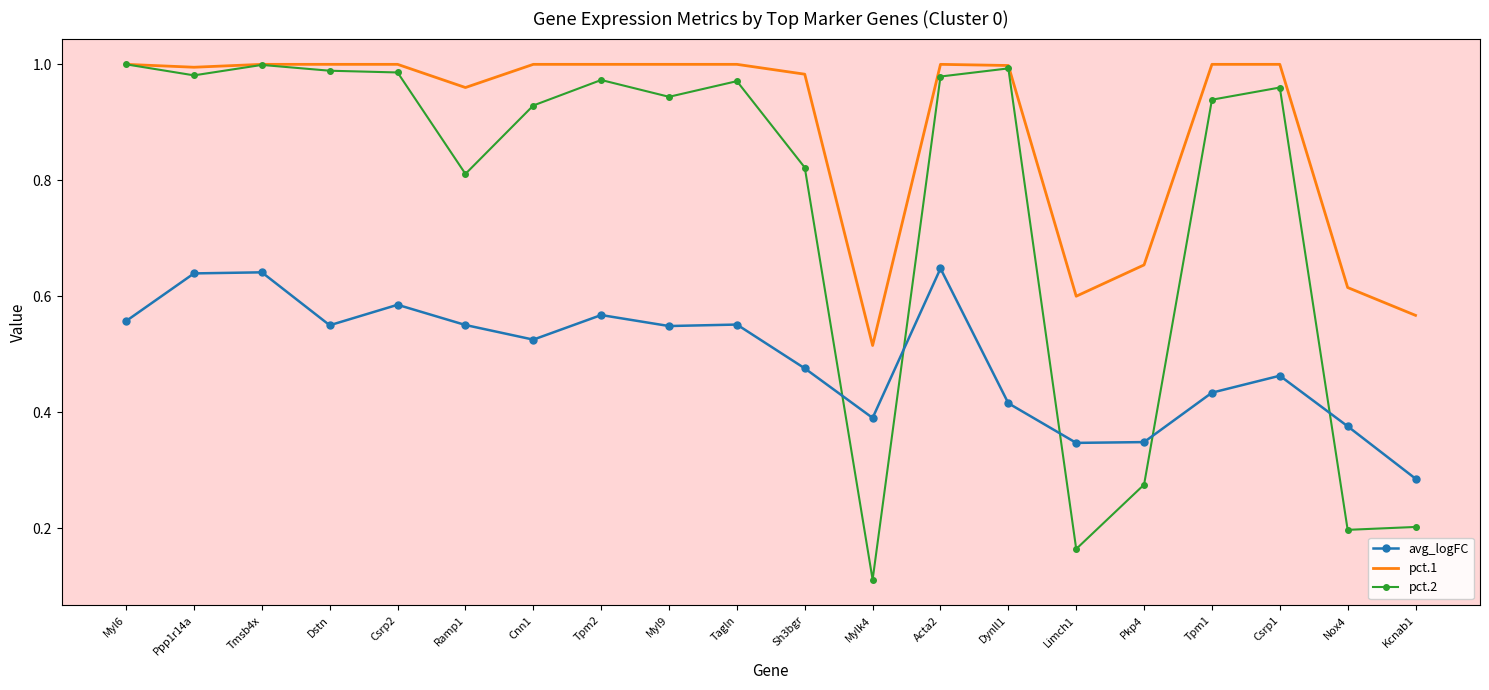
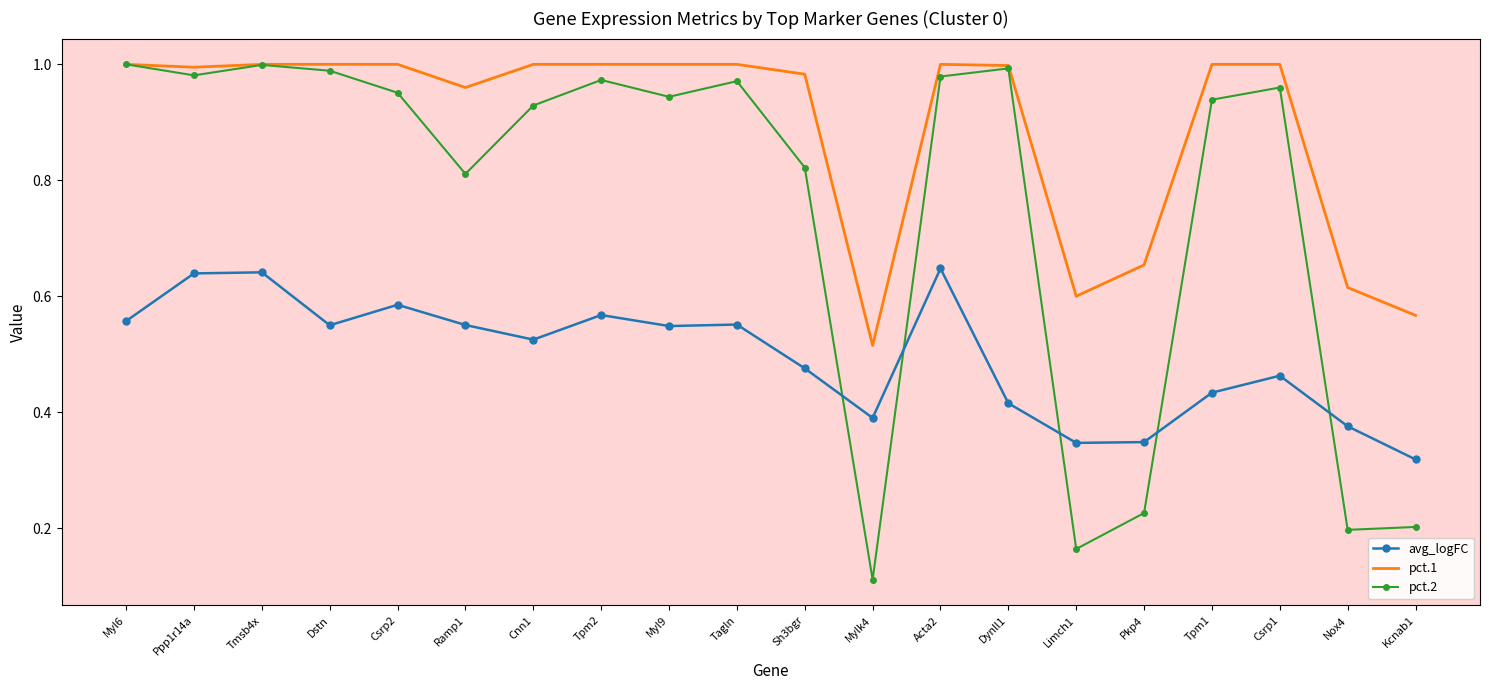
  {
    "avg_logFC": {
      "Myl6": 0.56,
      "Ppp1r14a": 0.64,
      "Tmsb4x": 0.64,
      "Dstn": 0.55,
      "Csrp2": 0.59,
      "Ramp1": 0.55,
      "Cnn1": 0.53,
      "Tpm2": 0.57,
      "Myl9": 0.55,
      "Tagln": 0.55,
      "Sh3bgr": 0.48,
      "Mylk4": 0.39,
      "Acta2": 0.65,
      "Dynll1": 0.42,
      "Limch1": 0.35,
      "Pkp4": 0.35,
      "Tpm1": 0.43,
      "Csrp1": 0.46,
      "Nox4": 0.38,
-     "Kcnab1": 0.29
+     "Kcnab1": 0.32
    },
    "pct.1": {
      "Ppp1r14a": 1.00,
      "Dstn": 1.00,
      "Csrp2": 1.00,
      "Ramp1": 0.96,
      "Cnn1": 1.00,
      "Tpm2": 1.00,
      "Myl9": 1.00,
      "Tagln": 1.00,
      "Sh3bgr": 0.98,
      "Mylk4": 0.52,
      "Acta2": 1.00,
      "Dynll1": 1.00,
      "Limch1": 0.60,
      "Pkp4": 0.65,
      "Tpm1": 1.00,
      "Csrp1": 1.00,
      "Nox4": 0.62,
      "Kcnab1": 0.57
    },
    "pct.2": {
      "Ppp1r14a": 0.98,
      "Dstn": 0.99,
-     "Csrp2": 0.99,
+     "Csrp2": 0.95,
      "Ramp1": 0.81,
      "Cnn1": 0.93,
      "Tpm2": 0.97,
      "Myl9": 0.94,
      "Tagln": 0.97,
      "Sh3bgr": 0.82,
      "Mylk4": 0.11,
      "Acta2": 0.98,
      "Dynll1": 0.99,
      "Limch1": 0.16,
-     "Pkp4": 0.28,
+     "Pkp4": 0.23,
      "Tpm1": 0.94,
      "Csrp1": 0.96,
      "Nox4": 0.20,
      "Kcnab1": 0.20
    }
  }
